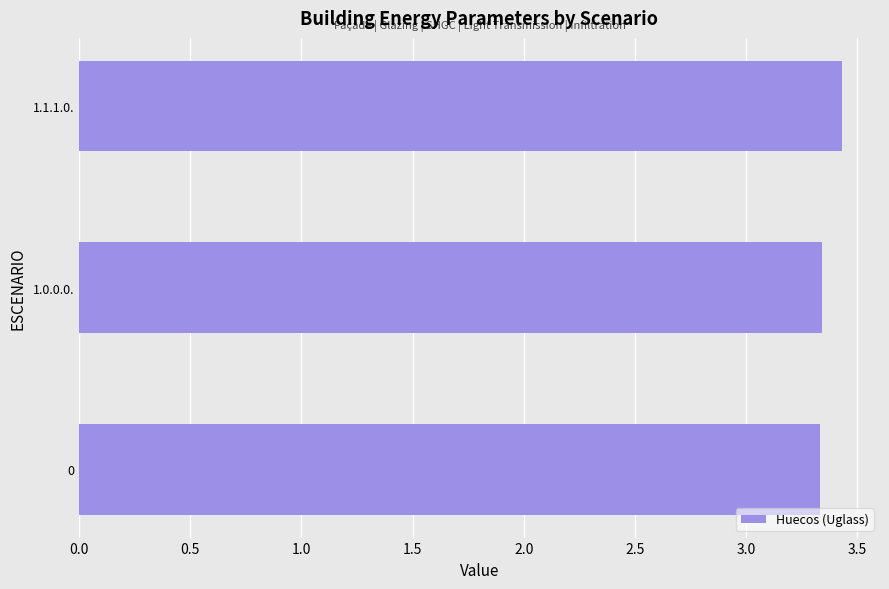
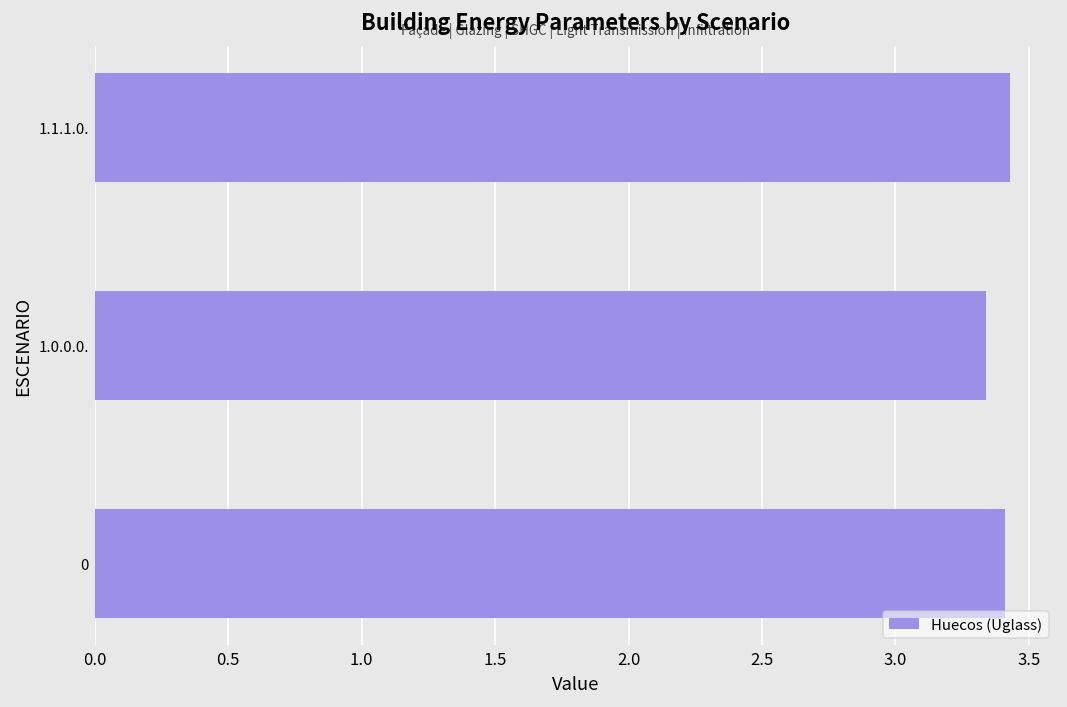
  {
    "1.1.1.0.": 3.43,
    "1.0.0.0.": 3.34,
-   "0": 3.33
+   "0": 3.41
  }
